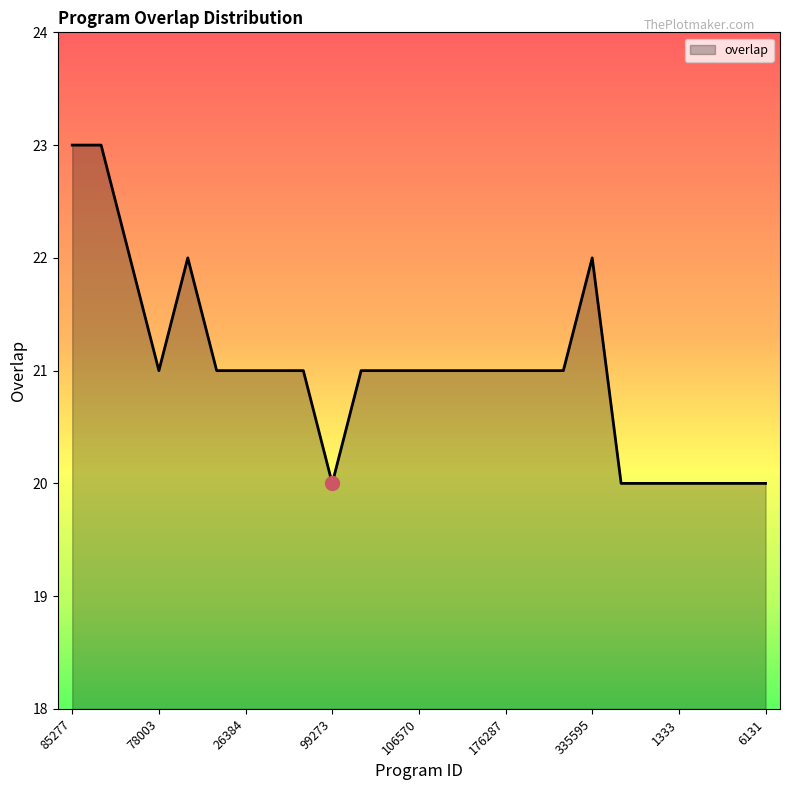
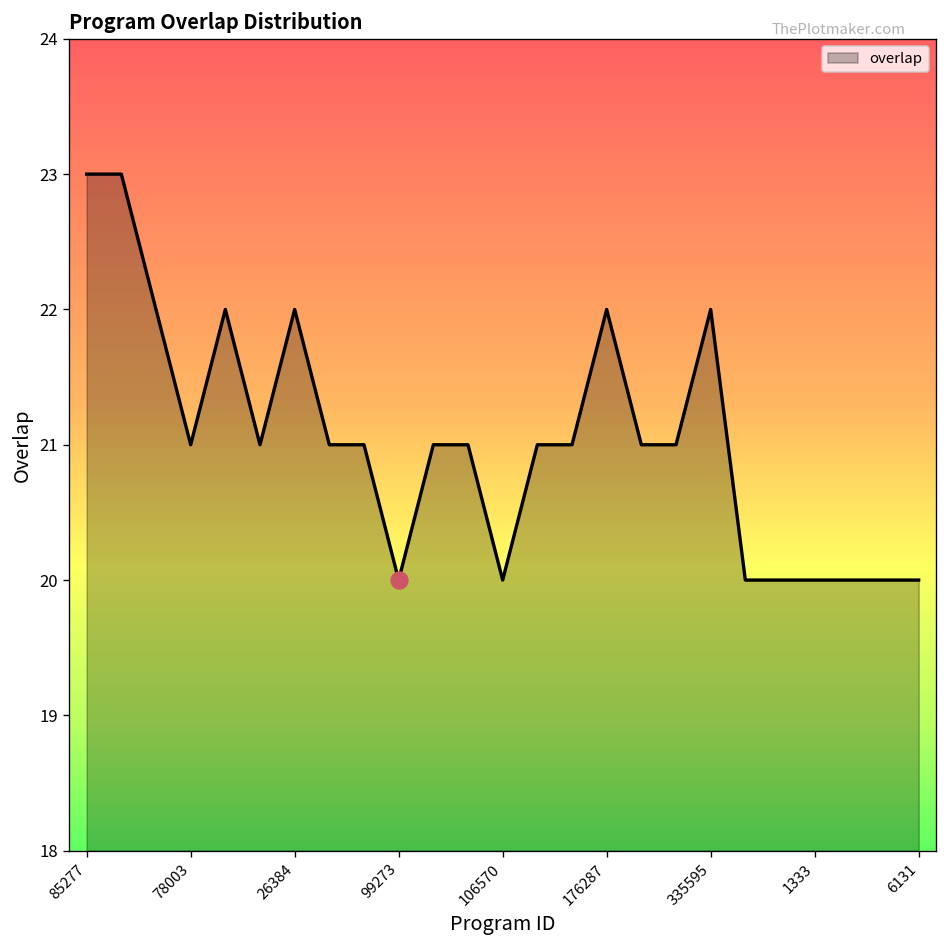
  {
    "overlap": {
      "85277": 23,
      "78003": 21,
-     "26384": 21,
-     "106570": 21,
-     "176287": 21,
+     "26384": 22,
+     "106570": 20,
+     "176287": 22,
      "335595": 22,
      "1333": 20,
      "6131": 20
    }
  }
